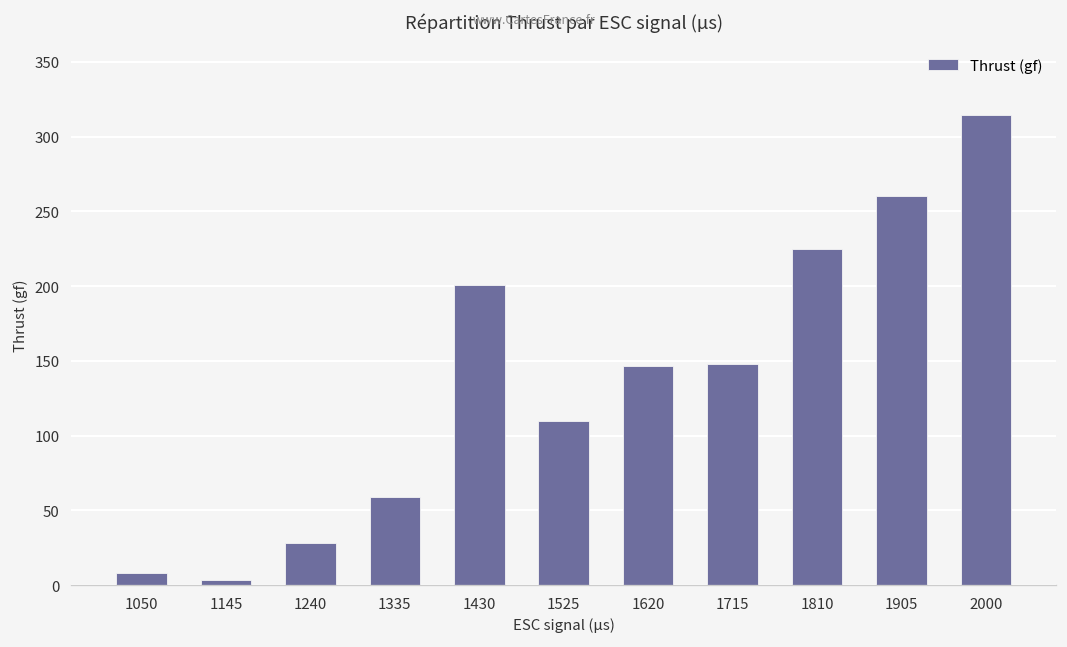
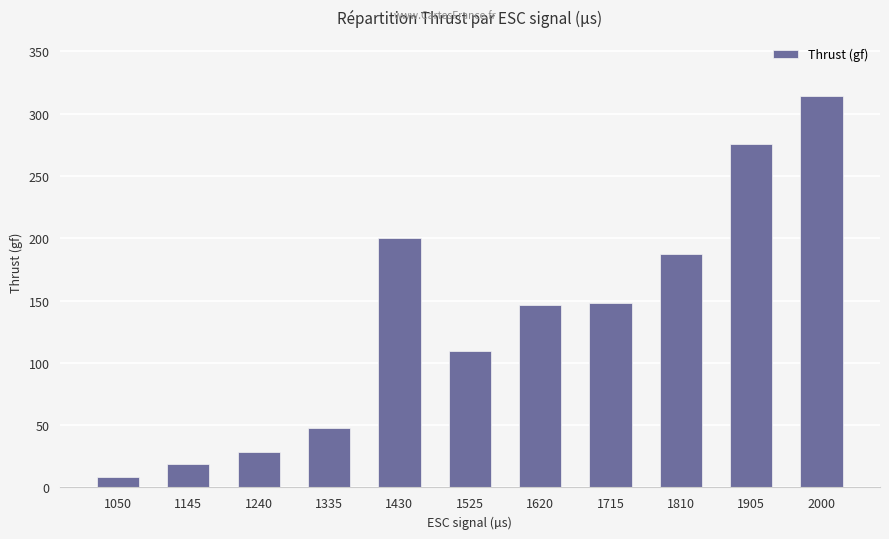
  {
    "1050": 8,
-   "1145": 3,
+   "1145": 19,
    "1240": 28,
-   "1335": 59,
+   "1335": 48,
    "1430": 200,
    "1525": 110,
    "1620": 146,
    "1715": 148,
-   "1810": 225,
-   "1905": 260,
+   "1810": 187,
+   "1905": 276,
    "2000": 314
  }
